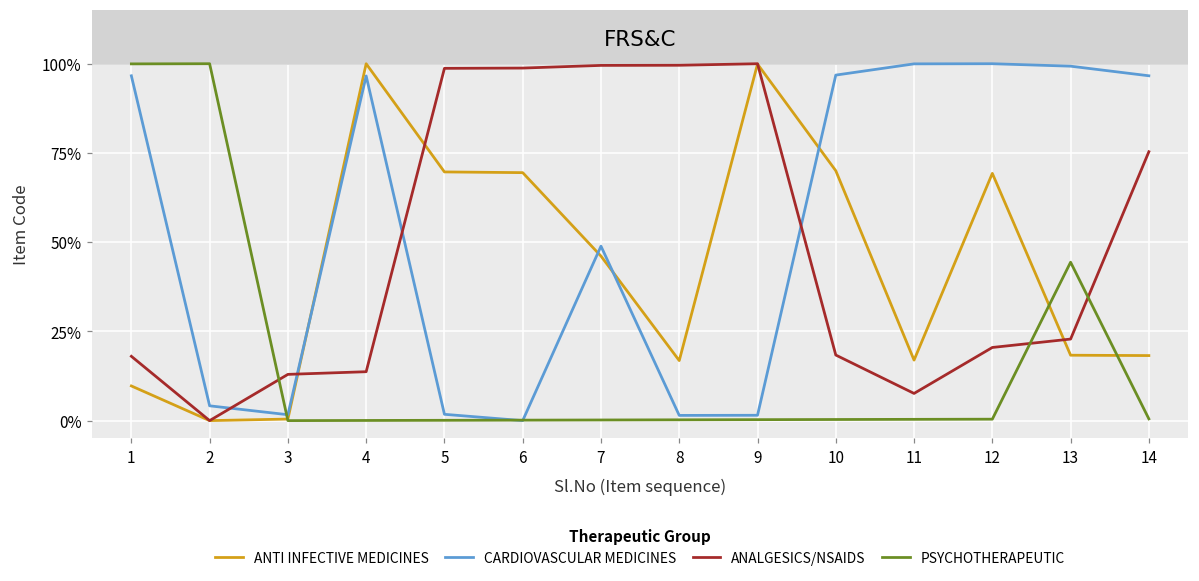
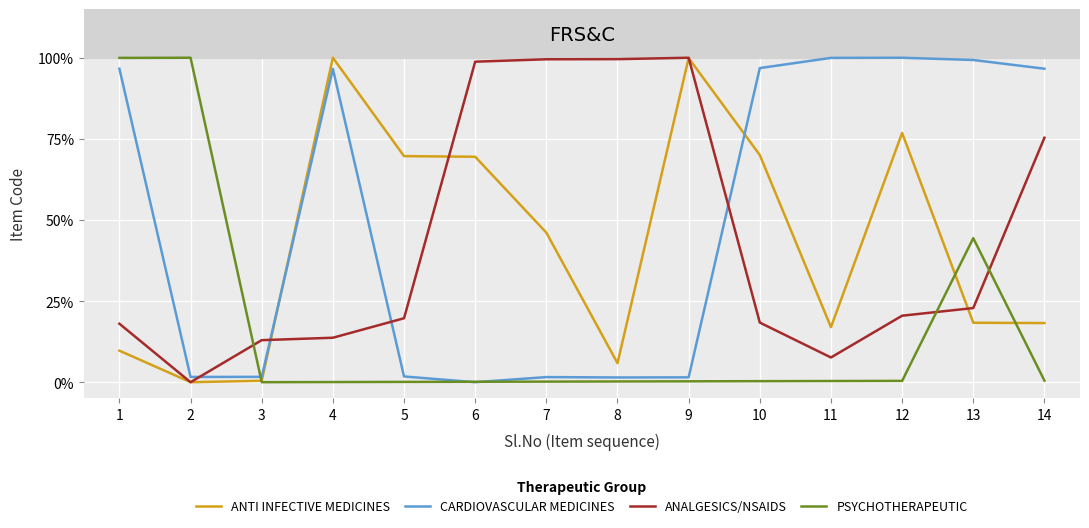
  {
    "ANTI INFECTIVE MEDICINES": {
      "1": "10%",
      "4": "100%",
      "5": "70%",
      "6": "69%",
      "7": "46%",
-     "8": "17%",
+     "8": "6%",
      "10": "70%",
      "11": "17%",
-     "12": "69%",
+     "12": "77%",
      "13": "18%",
      "14": "18%"
    },
    "CARDIOVASCULAR MEDICINES": {
      "1": "97%",
-     "2": "4%",
+     "2": "2%",
      "3": "2%",
      "4": "97%",
      "5": "2%",
-     "7": "49%",
+     "7": "2%",
      "8": "1%",
      "9": "1%",
      "10": "97%",
      "11": "100%",
      "12": "100%",
      "13": "99%",
      "14": "97%"
    },
    "ANALGESICS/NSAIDS": {
      "1": "18%",
      "3": "13%",
      "4": "14%",
-     "5": "99%",
+     "5": "20%",
      "6": "99%",
      "7": "100%",
      "8": "100%",
      "10": "18%",
      "11": "8%",
      "12": "20%",
      "13": "23%",
      "14": "75%"
    },
    "PSYCHOTHERAPEUTIC": {
      "1": "100%",
      "2": "100%",
      "4": "0%",
      "5": "0%",
      "7": "0%",
      "8": "0%",
      "9": "0%",
      "10": "0%",
      "11": "0%",
      "12": "0%",
      "13": "44%",
      "14": "0%"
    }
  }
